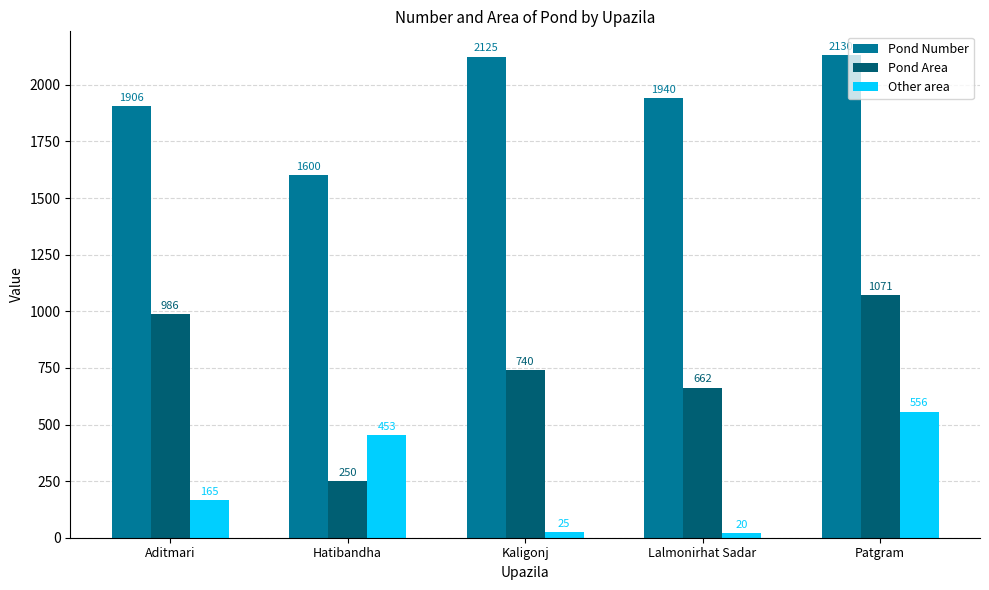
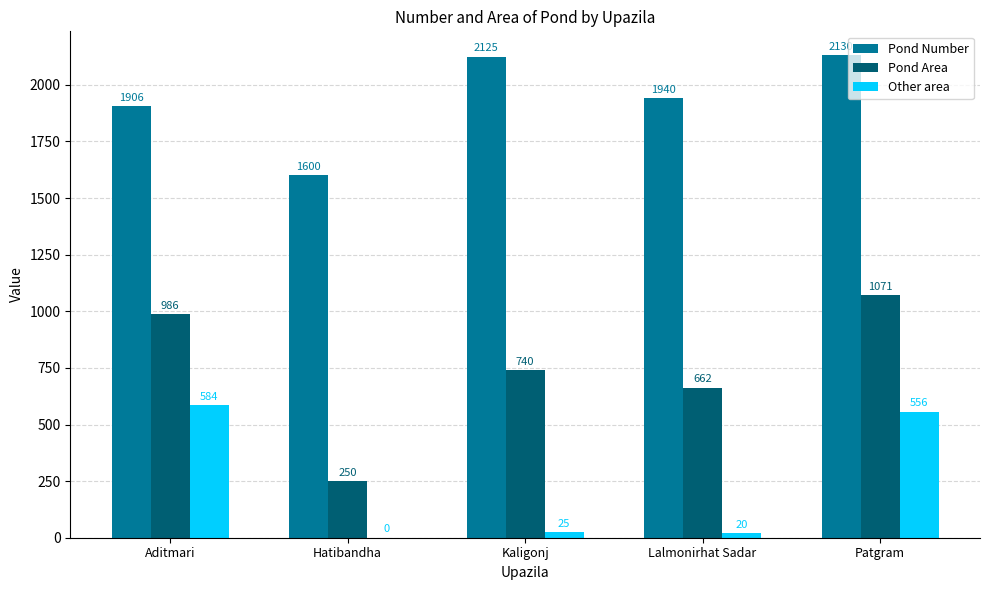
  {
    "Other area": {
-     "Aditmari": 165,
-     "Hatibandha": 453,
+     "Aditmari": 584,
+     "Hatibandha": 0,
      "Kaligonj": 25,
      "Lalmonirhat Sadar": 20,
      "Patgram": 556
    }
  }
